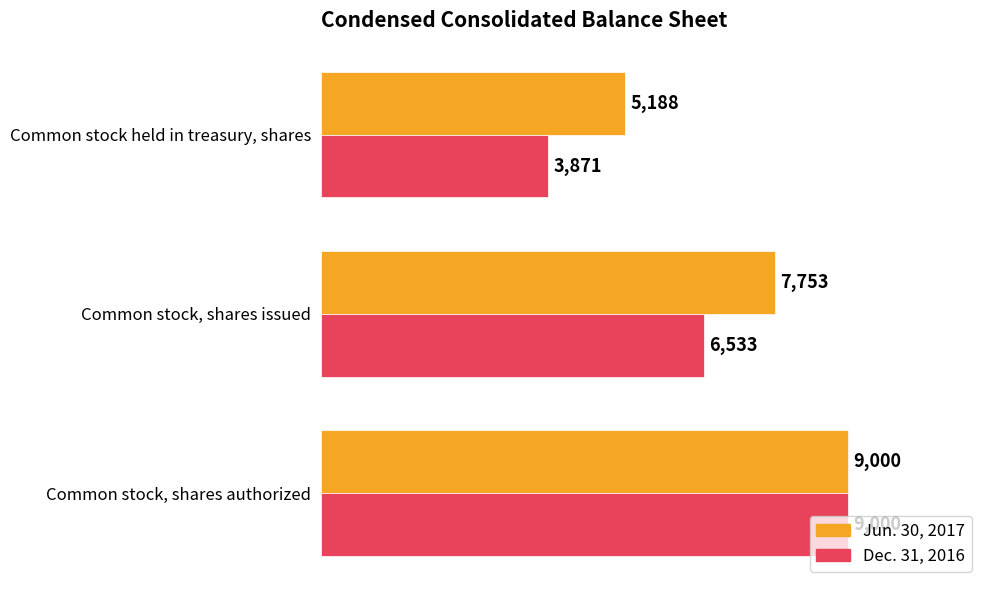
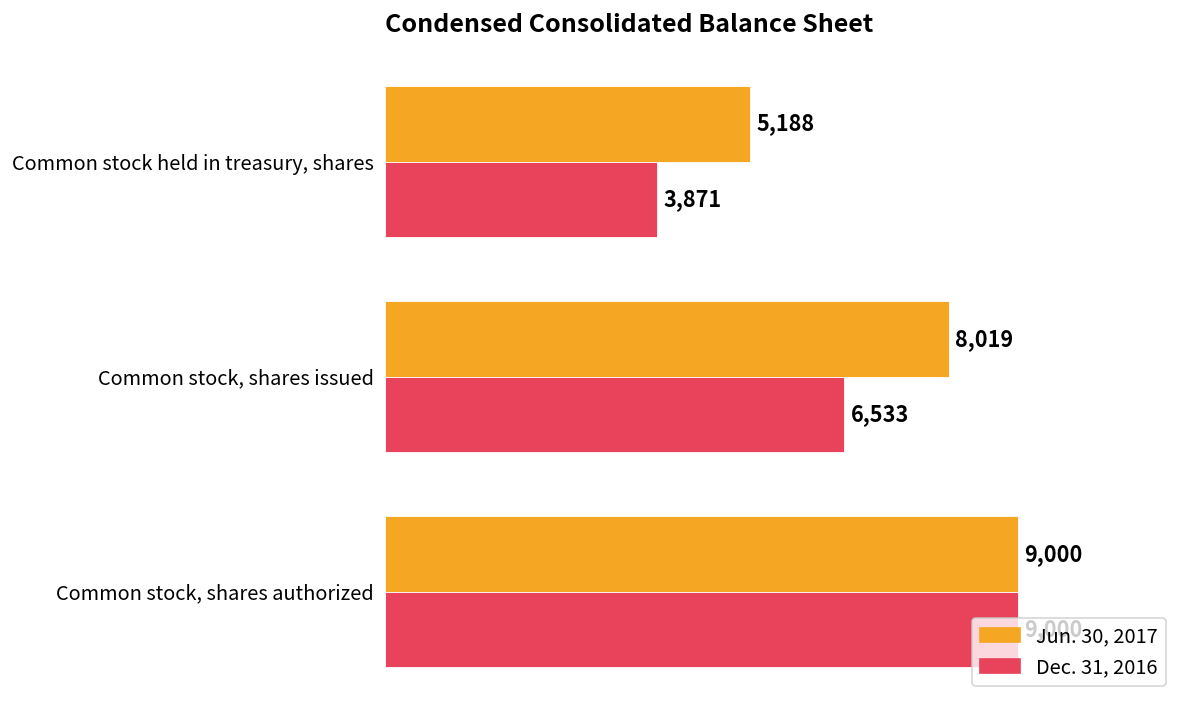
  {
    "Jun. 30, 2017": {
      "Common stock held in treasury, shares": "5,188",
-     "Common stock, shares issued": "7,753",
+     "Common stock, shares issued": "8,019",
      "Common stock, shares authorized": "9,000"
    },
    "Dec. 31, 2016": {
      "Common stock held in treasury, shares": "3,871",
      "Common stock, shares issued": "6,533"
    }
  }
